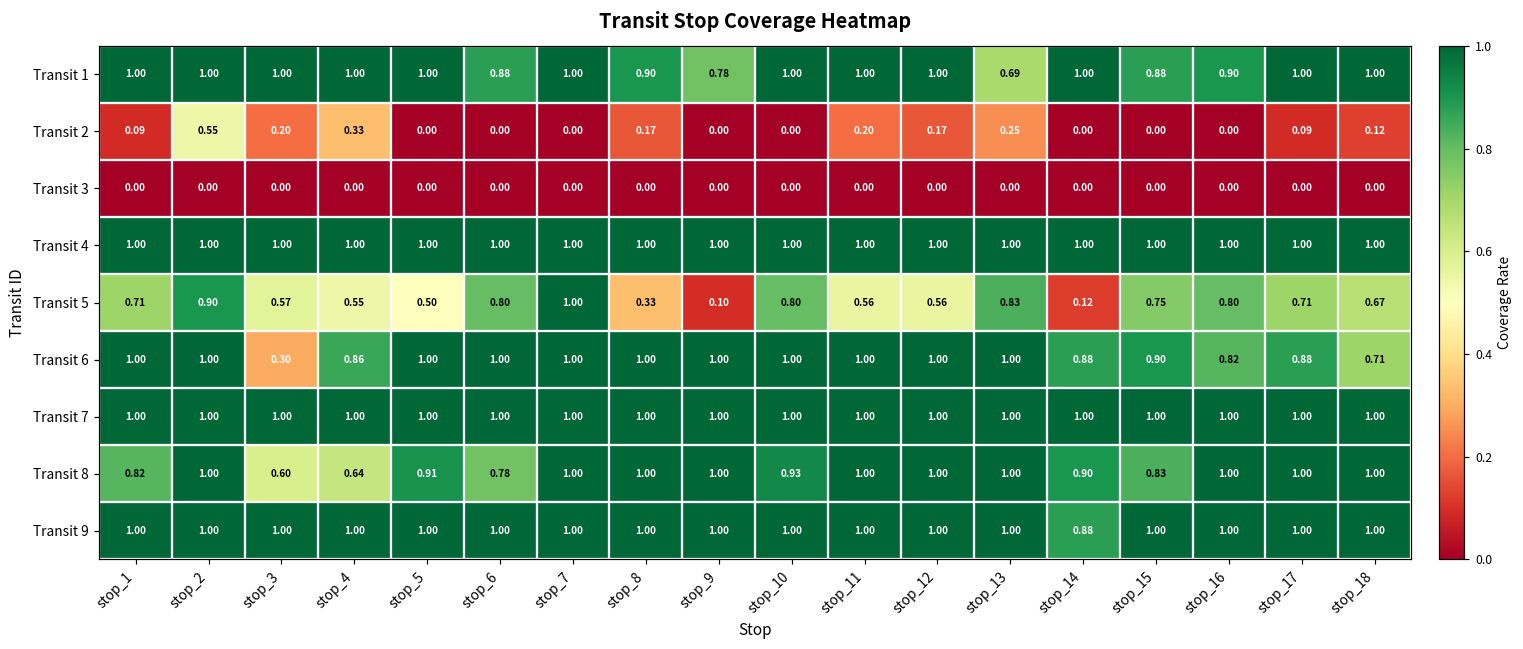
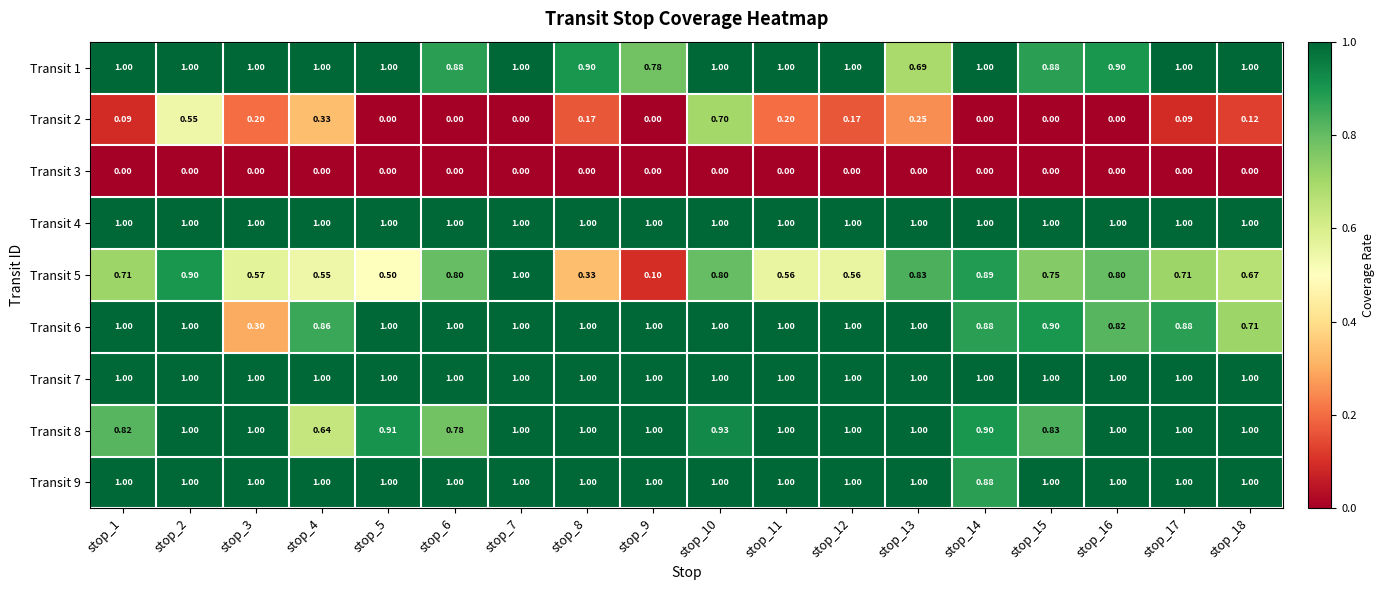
  {
    "Transit 1": {
      "stop_1": 1.00,
      "stop_2": 1.00,
      "stop_3": 1.00,
      "stop_4": 1.00,
      "stop_5": 1.00,
      "stop_6": 0.88,
      "stop_7": 1.00,
      "stop_8": 0.90,
      "stop_9": 0.78,
      "stop_10": 1.00,
      "stop_11": 1.00,
      "stop_12": 1.00,
      "stop_13": 0.69,
      "stop_14": 1.00,
      "stop_15": 0.88,
      "stop_16": 0.90,
      "stop_17": 1.00,
      "stop_18": 1.00
    },
    "Transit 2": {
      "stop_1": 0.09,
      "stop_2": 0.55,
      "stop_3": 0.20,
      "stop_4": 0.33,
      "stop_5": 0.00,
      "stop_6": 0.00,
      "stop_7": 0.00,
      "stop_8": 0.17,
      "stop_9": 0.00,
-     "stop_10": 0.00,
+     "stop_10": 0.70,
      "stop_11": 0.20,
      "stop_12": 0.17,
      "stop_13": 0.25,
      "stop_14": 0.00,
      "stop_15": 0.00,
      "stop_16": 0.00,
      "stop_17": 0.09,
      "stop_18": 0.12
    },
    "Transit 3": {
      "stop_1": 0.00,
      "stop_2": 0.00,
      "stop_3": 0.00,
      "stop_4": 0.00,
      "stop_5": 0.00,
      "stop_6": 0.00,
      "stop_7": 0.00,
      "stop_8": 0.00,
      "stop_9": 0.00,
      "stop_10": 0.00,
      "stop_11": 0.00,
      "stop_12": 0.00,
      "stop_13": 0.00,
      "stop_14": 0.00,
      "stop_15": 0.00,
      "stop_16": 0.00,
      "stop_17": 0.00,
      "stop_18": 0.00
    },
    "Transit 4": {
      "stop_1": 1.00,
      "stop_2": 1.00,
      "stop_3": 1.00,
      "stop_4": 1.00,
      "stop_5": 1.00,
      "stop_6": 1.00,
      "stop_7": 1.00,
      "stop_8": 1.00,
      "stop_9": 1.00,
      "stop_10": 1.00,
      "stop_11": 1.00,
      "stop_12": 1.00,
      "stop_13": 1.00,
      "stop_14": 1.00,
      "stop_15": 1.00,
      "stop_16": 1.00,
      "stop_17": 1.00,
      "stop_18": 1.00
    },
    "Transit 5": {
      "stop_1": 0.71,
      "stop_2": 0.90,
      "stop_3": 0.57,
      "stop_4": 0.55,
      "stop_5": 0.50,
      "stop_6": 0.80,
      "stop_7": 1.00,
      "stop_8": 0.33,
      "stop_9": 0.10,
      "stop_10": 0.80,
      "stop_11": 0.56,
      "stop_12": 0.56,
      "stop_13": 0.83,
-     "stop_14": 0.12,
+     "stop_14": 0.89,
      "stop_15": 0.75,
      "stop_16": 0.80,
      "stop_17": 0.71,
      "stop_18": 0.67
    },
    "Transit 6": {
      "stop_1": 1.00,
      "stop_2": 1.00,
      "stop_3": 0.30,
      "stop_4": 0.86,
      "stop_5": 1.00,
      "stop_6": 1.00,
      "stop_7": 1.00,
      "stop_8": 1.00,
      "stop_9": 1.00,
      "stop_10": 1.00,
      "stop_11": 1.00,
      "stop_12": 1.00,
      "stop_13": 1.00,
      "stop_14": 0.88,
      "stop_15": 0.90,
      "stop_16": 0.82,
      "stop_17": 0.88,
      "stop_18": 0.71
    },
    "Transit 7": {
      "stop_1": 1.00,
      "stop_2": 1.00,
      "stop_3": 1.00,
      "stop_4": 1.00,
      "stop_5": 1.00,
      "stop_6": 1.00,
      "stop_7": 1.00,
      "stop_8": 1.00,
      "stop_9": 1.00,
      "stop_10": 1.00,
      "stop_11": 1.00,
      "stop_12": 1.00,
      "stop_13": 1.00,
      "stop_14": 1.00,
      "stop_15": 1.00,
      "stop_16": 1.00,
      "stop_17": 1.00,
      "stop_18": 1.00
    },
    "Transit 8": {
      "stop_1": 0.82,
      "stop_2": 1.00,
-     "stop_3": 0.60,
+     "stop_3": 1.00,
      "stop_4": 0.64,
      "stop_5": 0.91,
      "stop_6": 0.78,
      "stop_7": 1.00,
      "stop_8": 1.00,
      "stop_9": 1.00,
      "stop_10": 0.93,
      "stop_11": 1.00,
      "stop_12": 1.00,
      "stop_13": 1.00,
      "stop_14": 0.90,
      "stop_15": 0.83,
      "stop_16": 1.00,
      "stop_17": 1.00,
      "stop_18": 1.00
    },
    "Transit 9": {
      "stop_1": 1.00,
      "stop_2": 1.00,
      "stop_3": 1.00,
      "stop_4": 1.00,
      "stop_5": 1.00,
      "stop_6": 1.00,
      "stop_7": 1.00,
      "stop_8": 1.00,
      "stop_9": 1.00,
      "stop_10": 1.00,
      "stop_11": 1.00,
      "stop_12": 1.00,
      "stop_13": 1.00,
      "stop_14": 0.88,
      "stop_15": 1.00,
      "stop_16": 1.00,
      "stop_17": 1.00,
      "stop_18": 1.00
    }
  }
